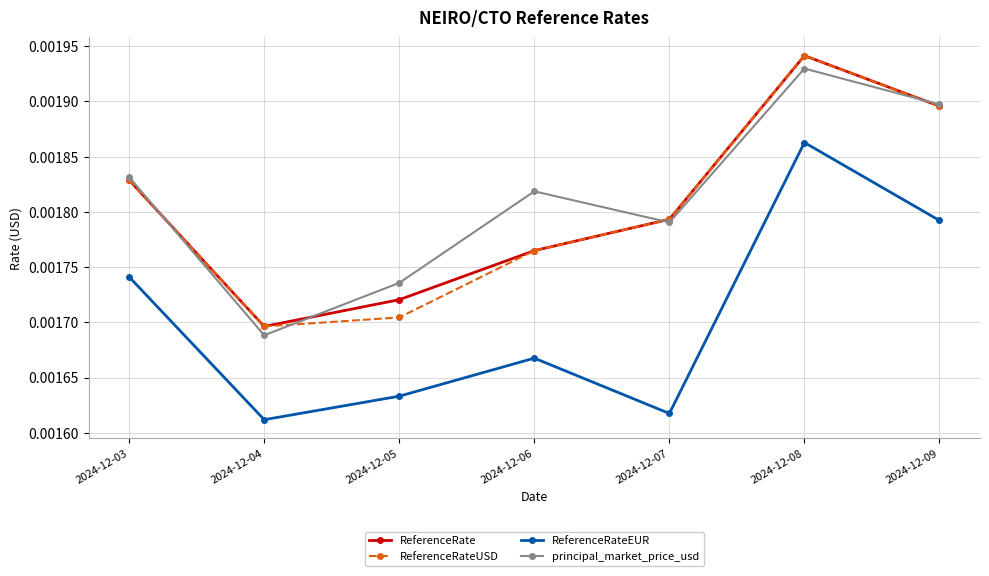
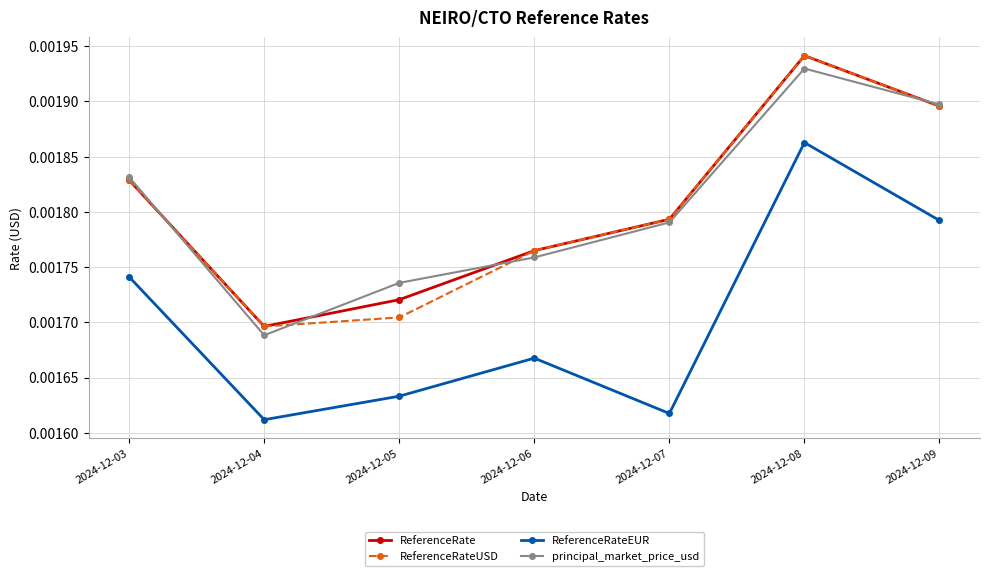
  {
    "ReferenceRate": {
      "2024-12-05": 0.001720
    },
    "ReferenceRateUSD": {
      "2024-12-05": 0.001704
    },
    "ReferenceRateEUR": {
      "2024-12-03": 0.001741,
      "2024-12-04": 0.001612,
      "2024-12-05": 0.001633,
      "2024-12-06": 0.001668,
      "2024-12-07": 0.001617,
      "2024-12-08": 0.001863,
      "2024-12-09": 0.001792
    },
    "principal_market_price_usd": {
      "2024-12-03": 0.001831,
      "2024-12-04": 0.001688,
      "2024-12-05": 0.001736,
-     "2024-12-06": 0.001819,
+     "2024-12-06": 0.001759,
      "2024-12-07": 0.001790,
      "2024-12-08": 0.001930
    }
  }
